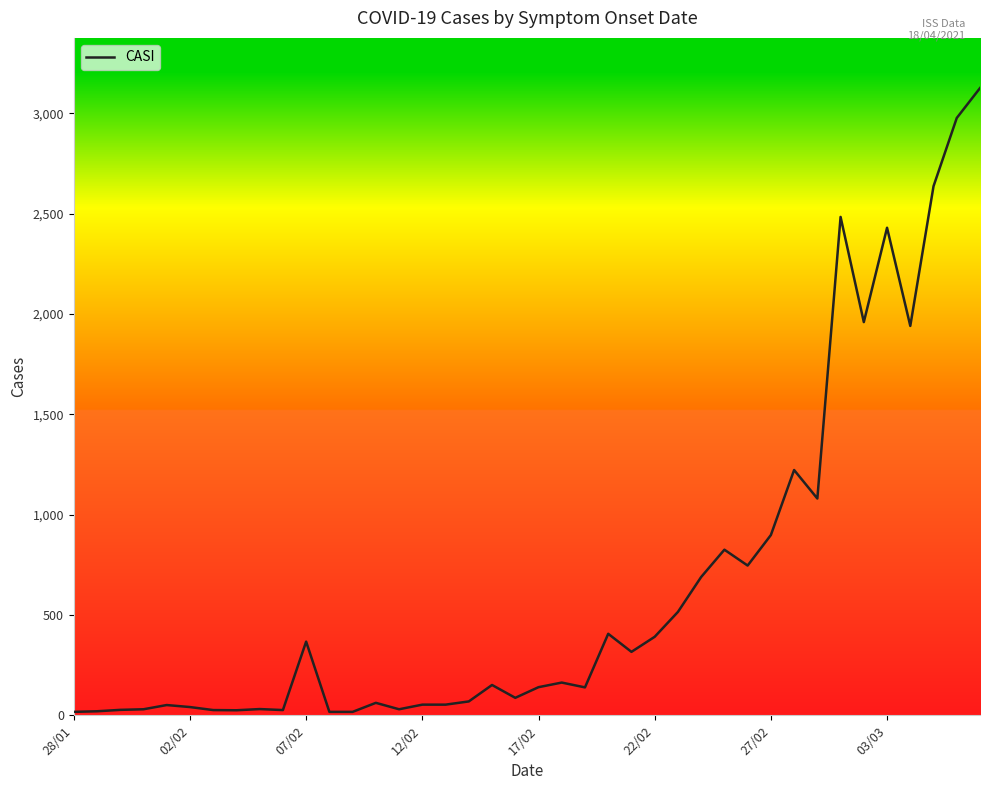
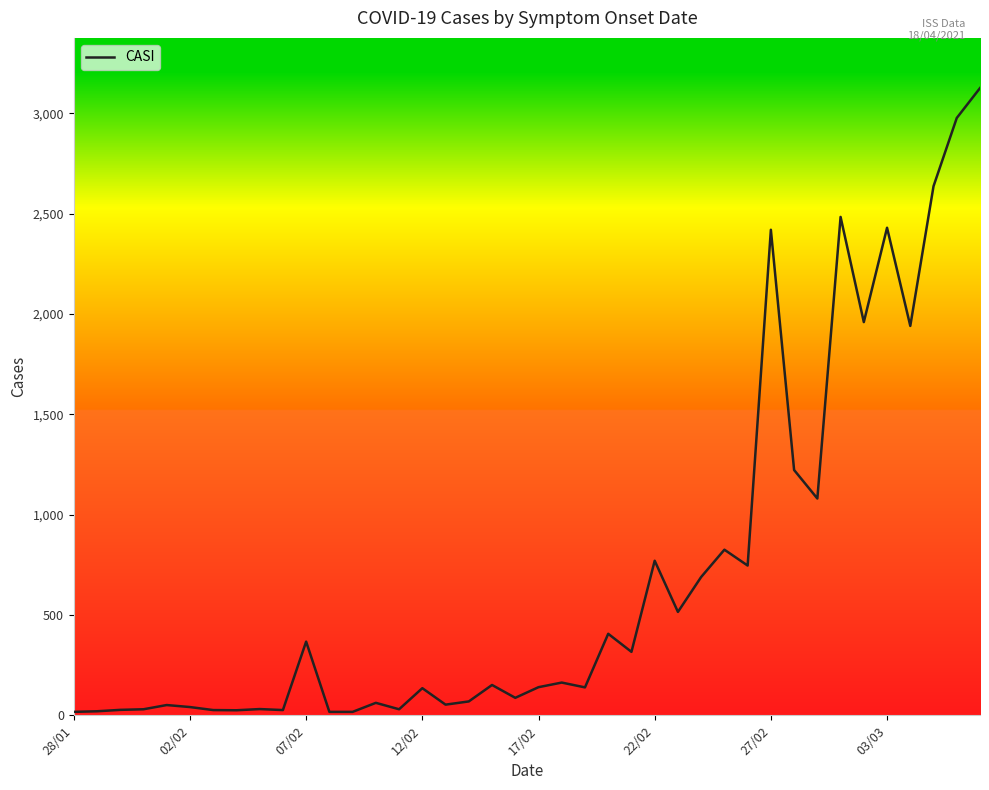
  {
    "28/01": "20",
    "02/02": "40",
    "07/02": "370",
-   "12/02": "50",
+   "12/02": "140",
    "17/02": "140",
-   "22/02": "390",
-   "27/02": "900",
+   "22/02": "770",
+   "27/02": "2,420",
    "03/03": "2,430"
  }
